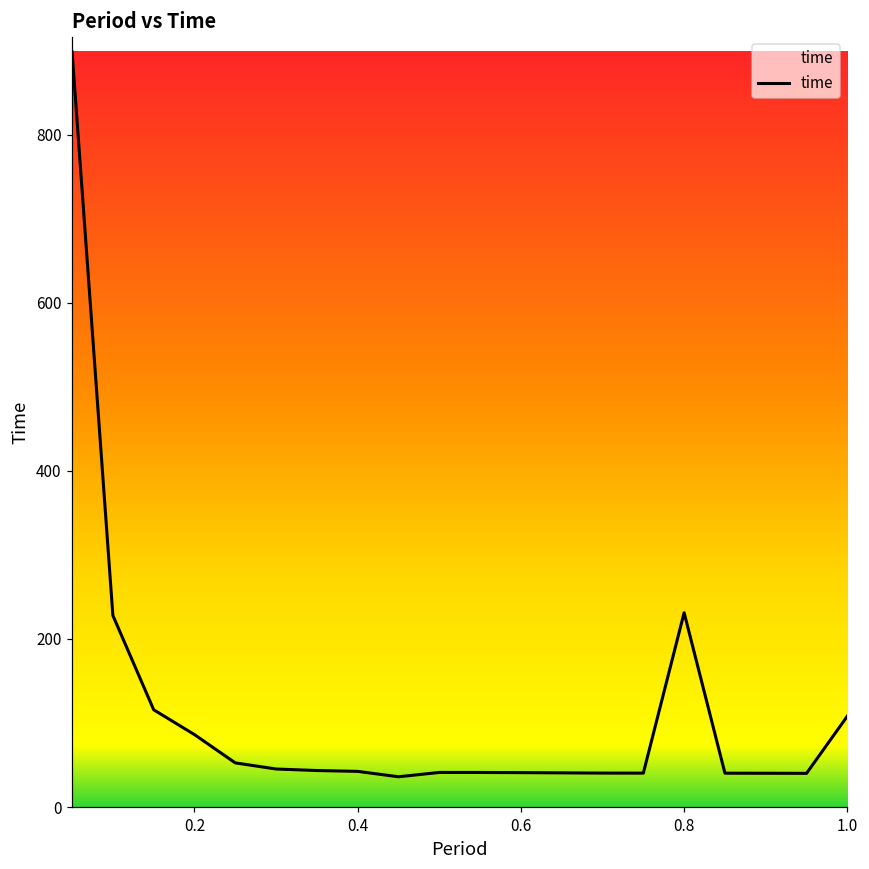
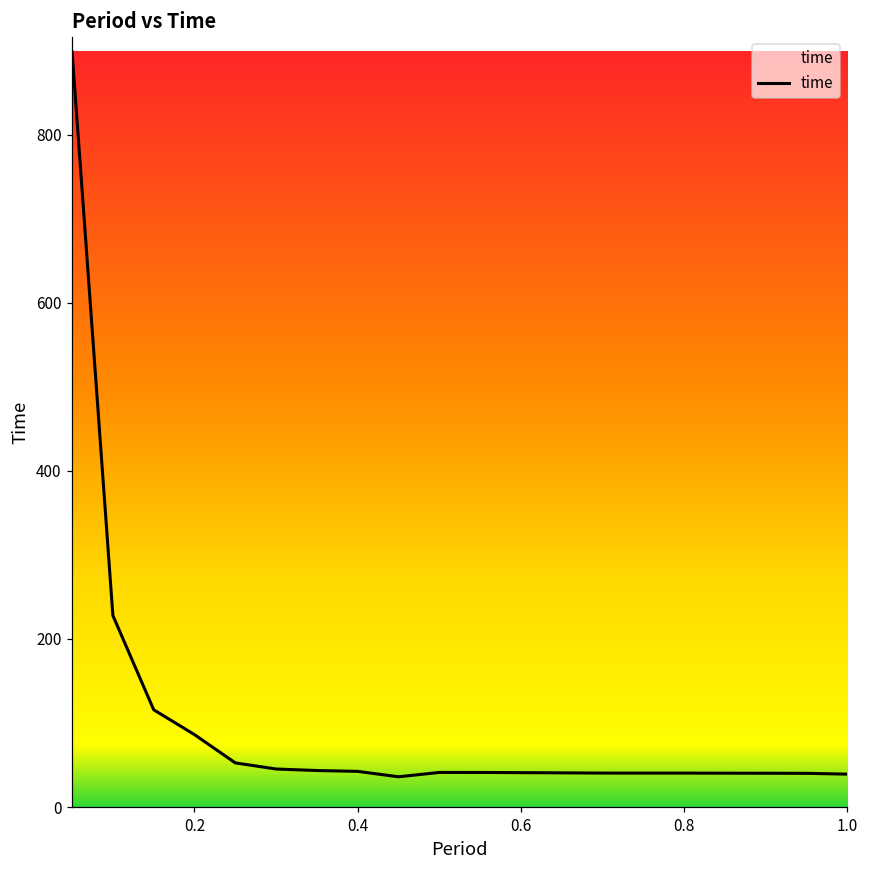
  {
    "0.2": 90,
    "0.4": 40,
    "0.6": 40,
-   "0.8": 230,
-   "1.0": 110
+   "0.8": 40,
+   "1.0": 40
  }
